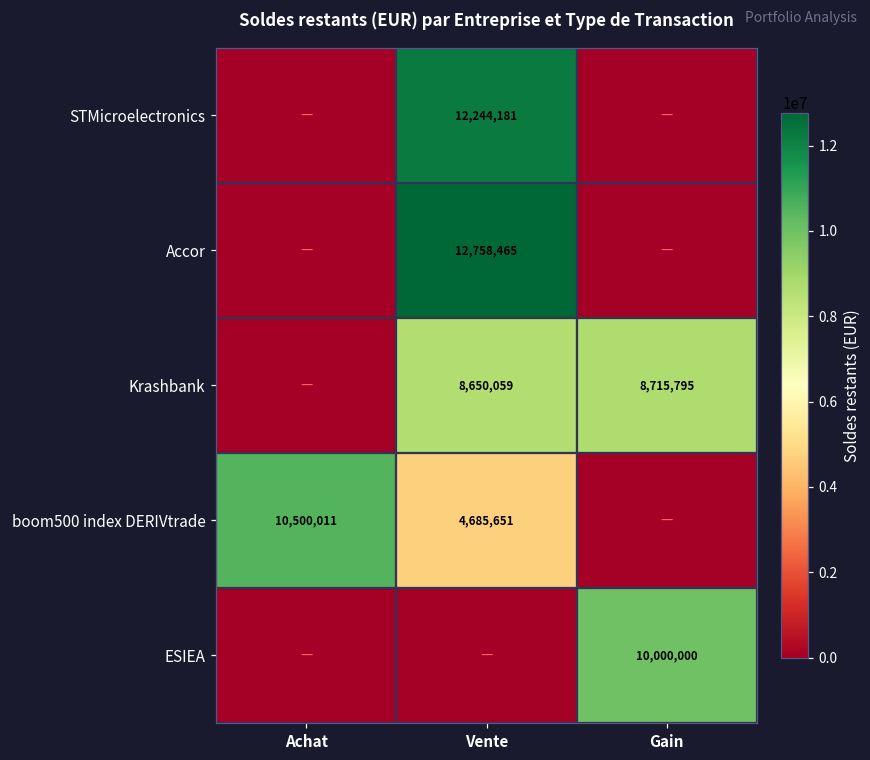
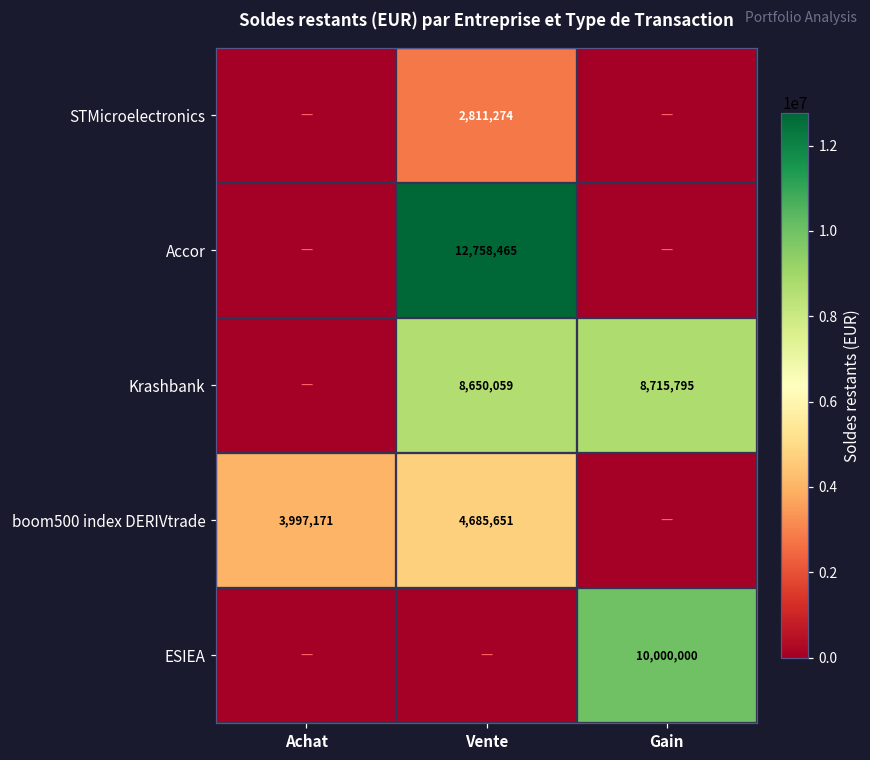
  {
    "STMicroelectronics": {
-     "Vente": "12,244,181"
+     "Vente": "2,811,274"
    },
    "Accor": {
      "Vente": "12,758,465"
    },
    "Krashbank": {
      "Vente": "8,650,059",
      "Gain": "8,715,795"
    },
    "boom500 index DERIVtrade": {
-     "Achat": "10,500,011",
+     "Achat": "3,997,171",
      "Vente": "4,685,651"
    },
    "ESIEA": {
      "Gain": "10,000,000"
    }
  }
